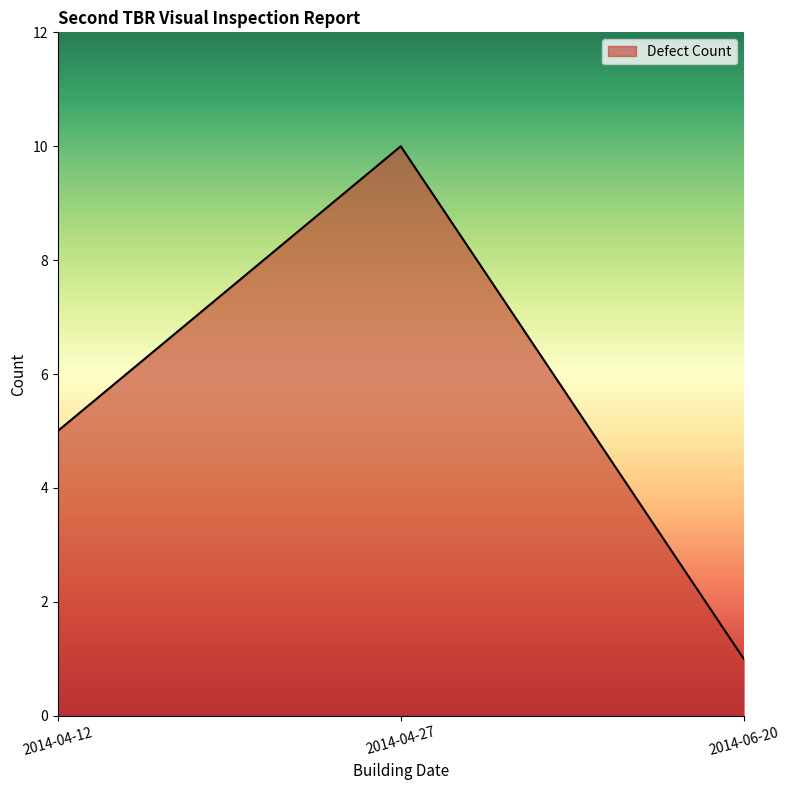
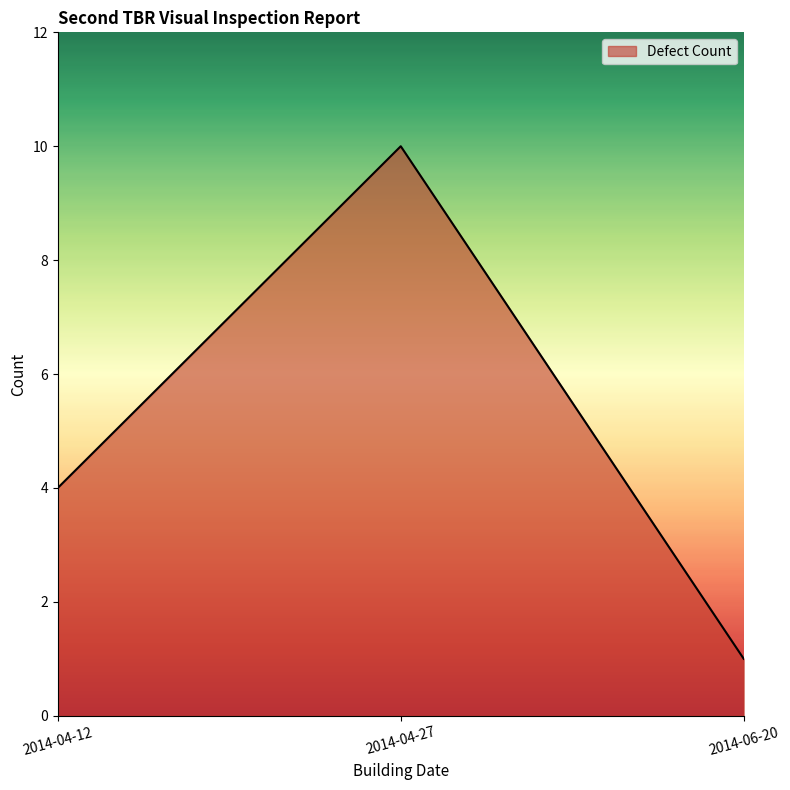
  {
-   "2014-04-12": 5,
+   "2014-04-12": 4,
    "2014-04-27": 10,
    "2014-06-20": 1
  }
